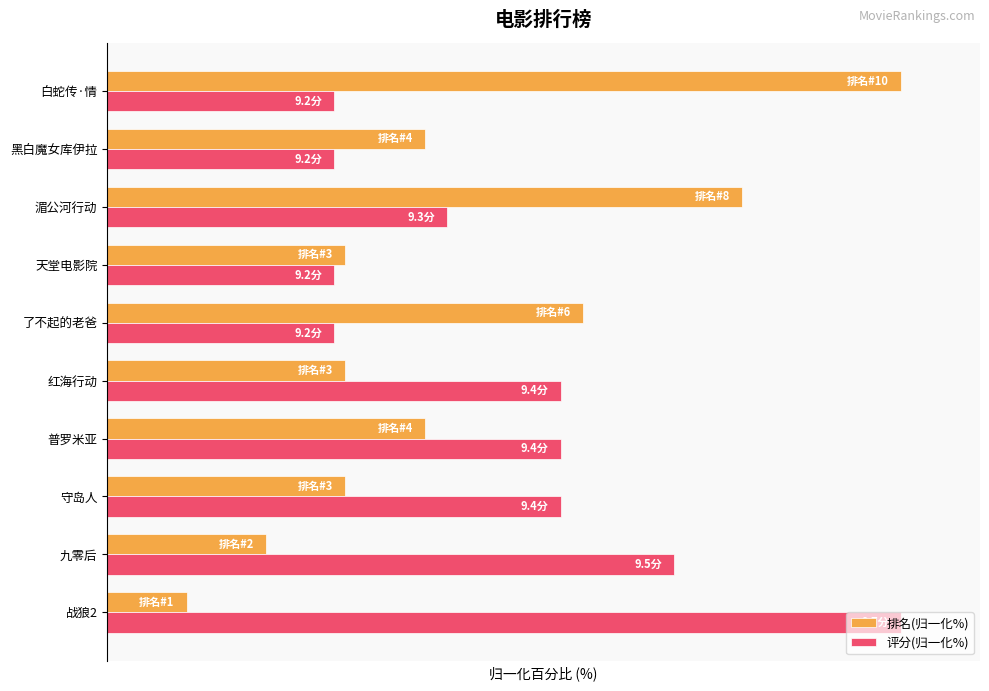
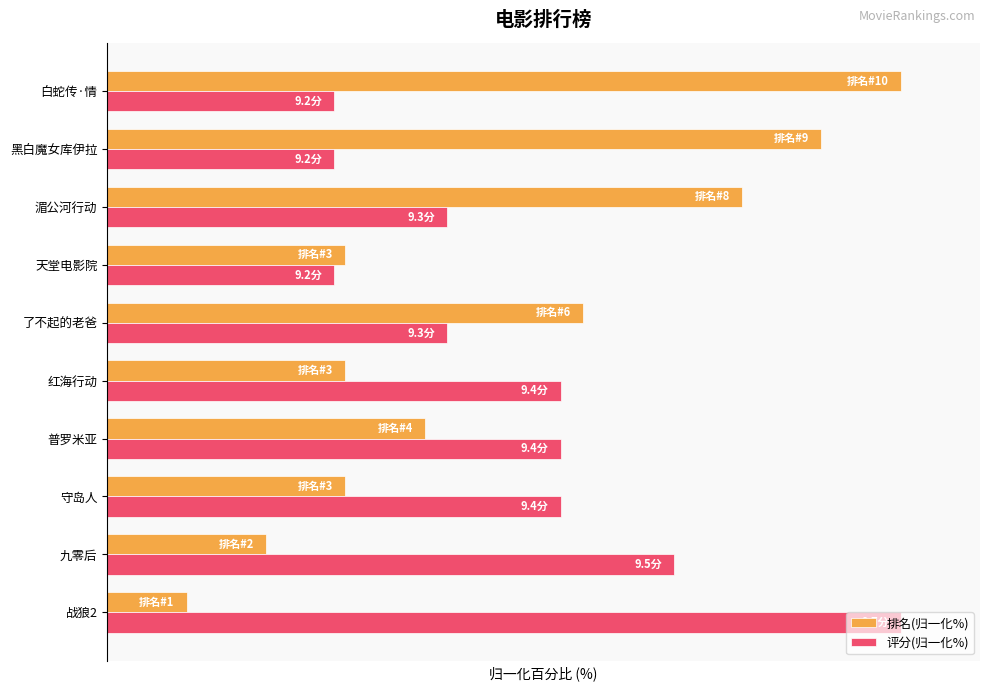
  {
    "排名(归一化%)": {
-     "黑白魔女库伊拉": "4"
+     "黑白魔女库伊拉": "9"
    },
    "评分(归一化%)": {
-     "了不起的老爸": "9.2分"
+     "了不起的老爸": "9.3分"
    }
  }
